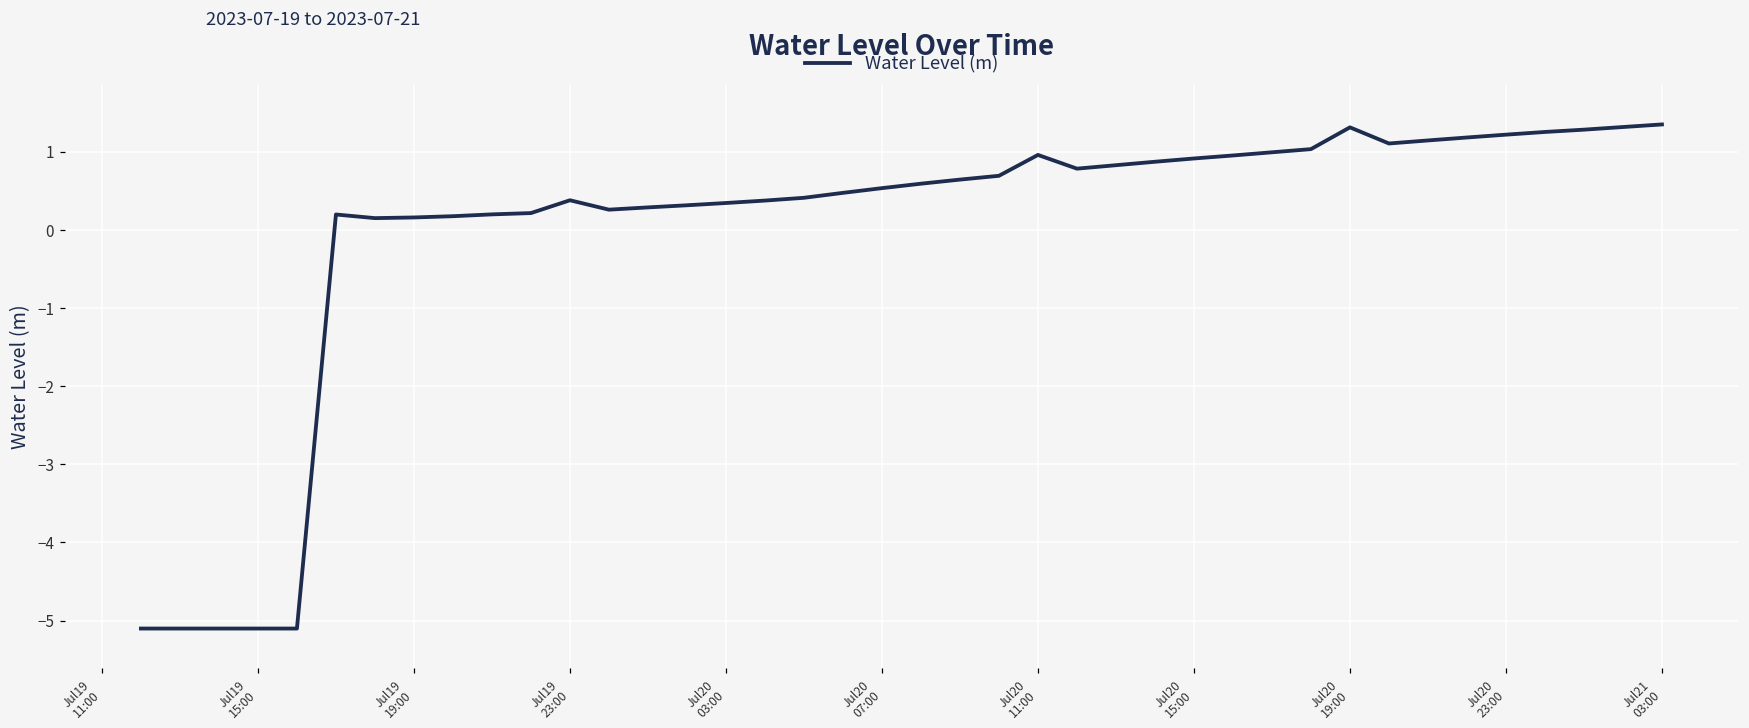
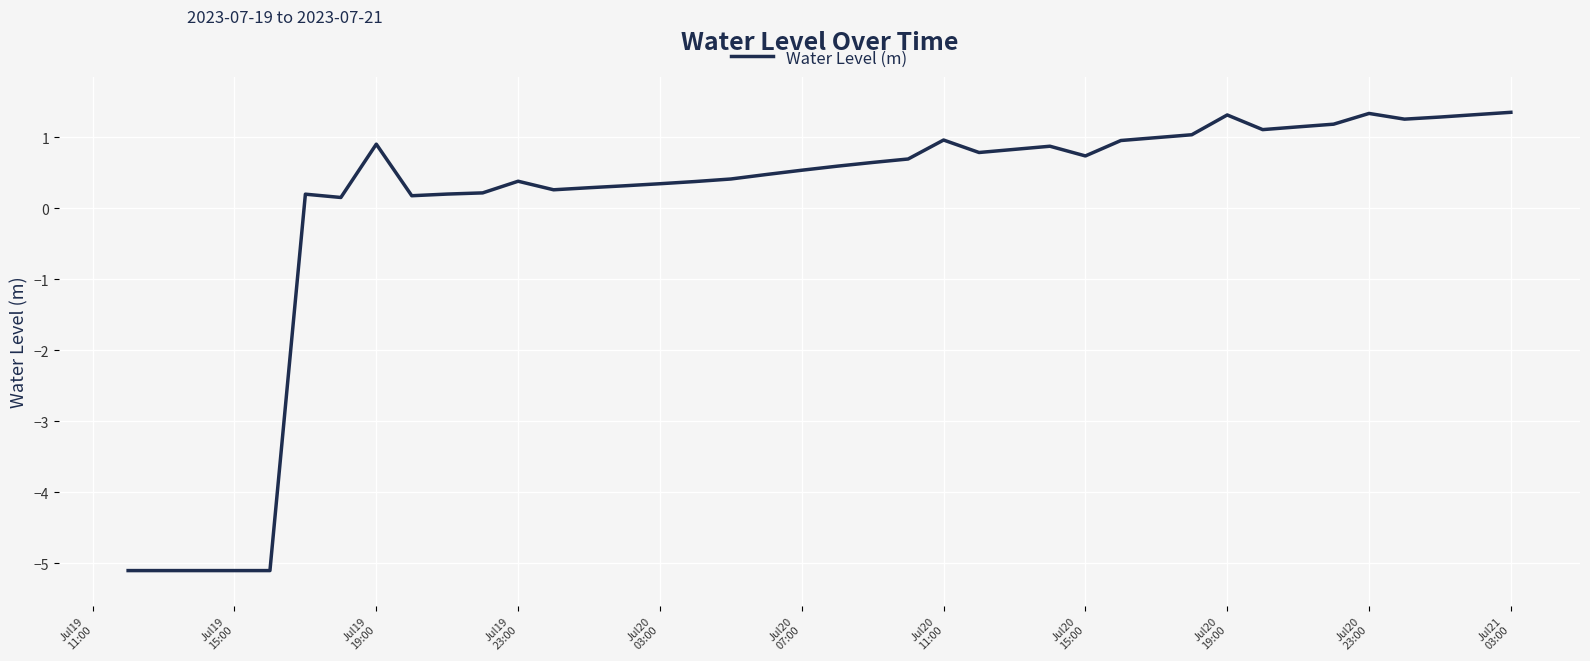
  {
    "Jul19 15:00": -5.1,
-   "Jul19 19:00": 0.2,
+   "Jul19 19:00": 0.9,
    "Jul19 23:00": 0.4,
    "Jul20 03:00": 0.3,
    "Jul20 07:00": 0.5,
    "Jul20 11:00": 1.0,
-   "Jul20 15:00": 0.9,
+   "Jul20 15:00": 0.7,
    "Jul20 19:00": 1.3,
-   "Jul20 23:00": 1.2,
+   "Jul20 23:00": 1.3,
    "Jul21 03:00": 1.3
  }
